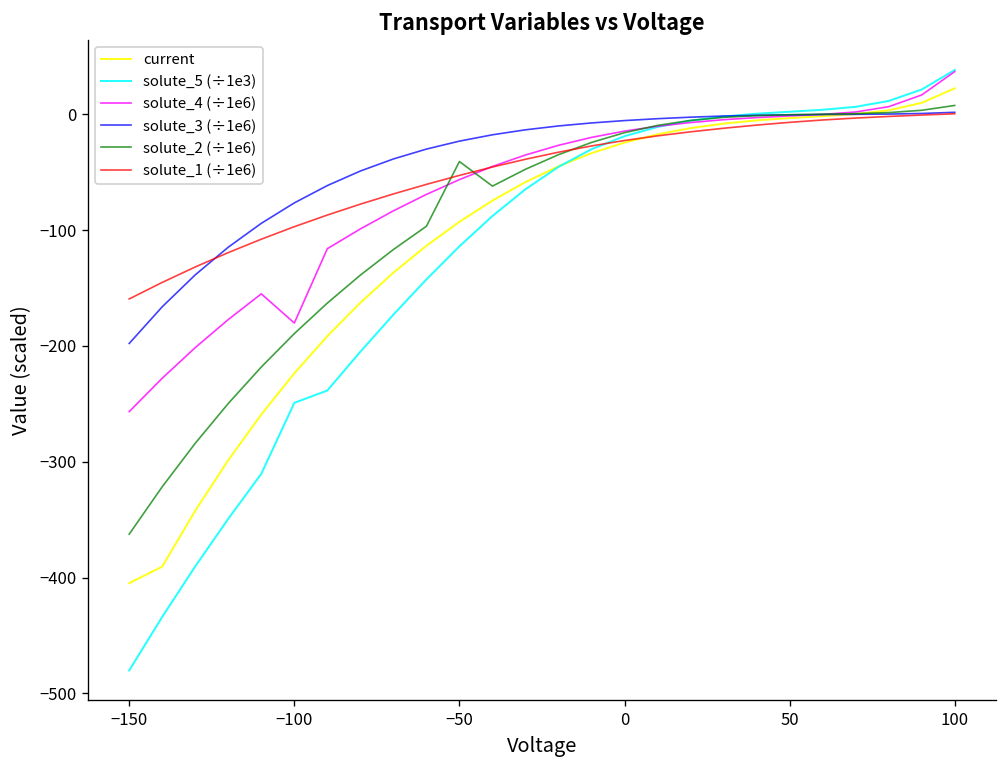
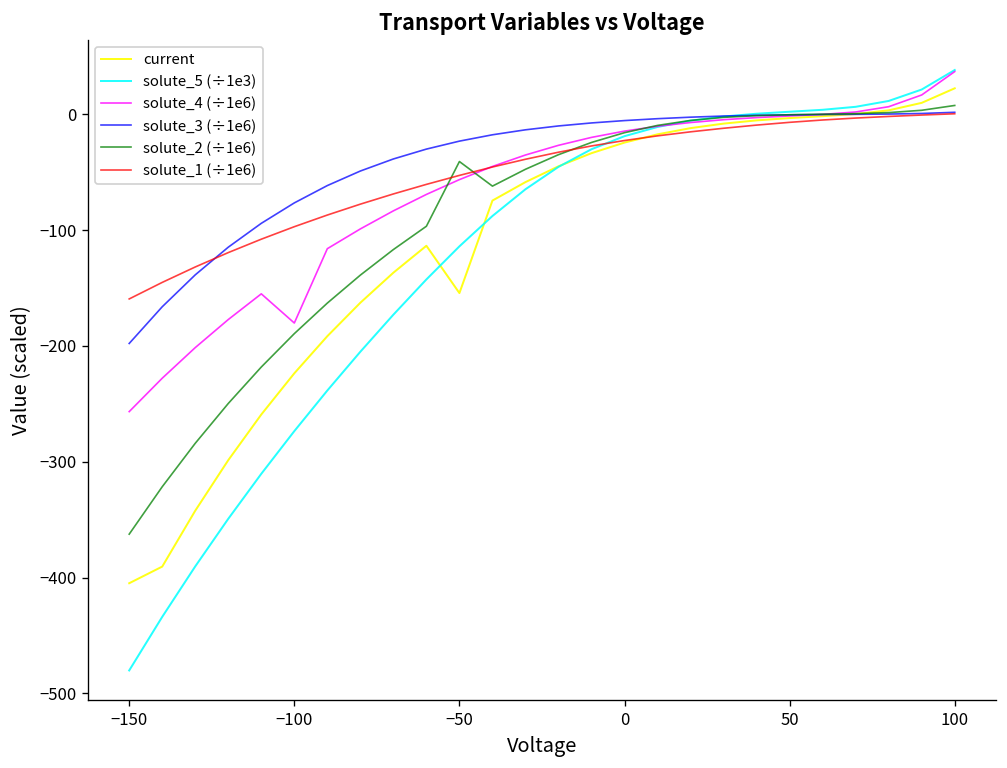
  {
    "current": {
      "−150": -400,
      "−100": -220,
-     "−50": -90,
+     "−50": -150,
      "100": 20
    },
    "solute_5 (÷1e3)": {
      "−150": -480,
-     "−100": -250,
+     "−100": -270,
      "−50": -110,
      "0": -20
    },
    "solute_4 (÷1e6)": {
      "−150": -260,
      "−100": -180,
      "−50": -60
    },
    "solute_3 (÷1e6)": {
      "−150": -200,
      "−100": -80,
      "−50": -20,
      "0": -10
    },
    "solute_2 (÷1e6)": {
      "−150": -360,
      "−100": -190,
      "−50": -40,
      "100": 10
    },
    "solute_1 (÷1e6)": {
      "−150": -160,
      "−100": -100,
      "−50": -50,
      "50": -10
    }
  }
